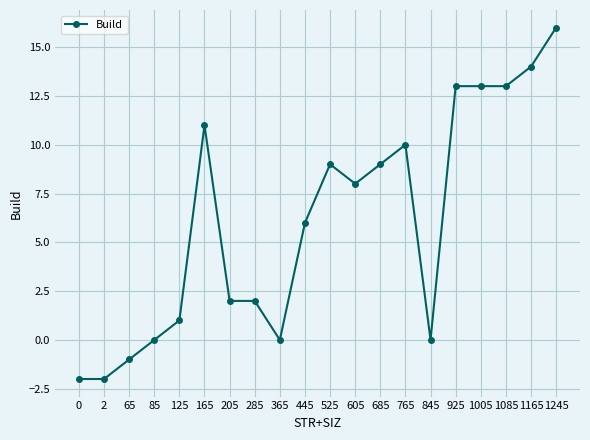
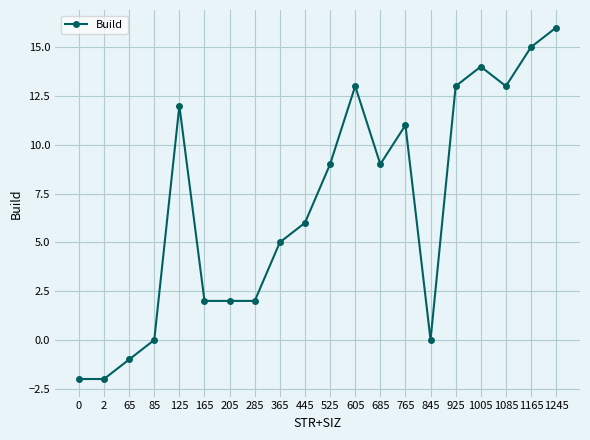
  {
    "0": -2,
    "2": -2,
    "65": -1,
    "85": 0,
-   "125": 1,
-   "165": 11,
+   "125": 12,
+   "165": 2,
    "205": 2,
    "285": 2,
-   "365": 0,
+   "365": 5,
    "445": 6,
    "525": 9,
-   "605": 8,
+   "605": 13,
    "685": 9,
-   "765": 10,
+   "765": 11,
    "845": 0,
    "925": 13,
-   "1005": 13,
+   "1005": 14,
    "1085": 13,
-   "1165": 14,
+   "1165": 15,
    "1245": 16
  }
